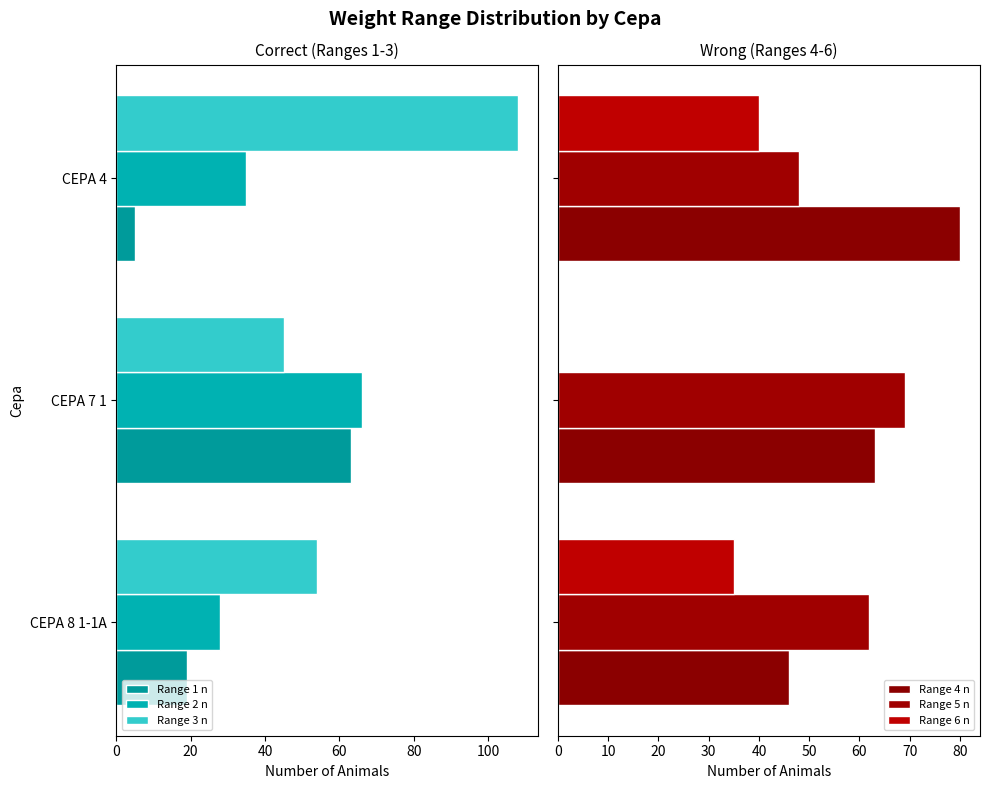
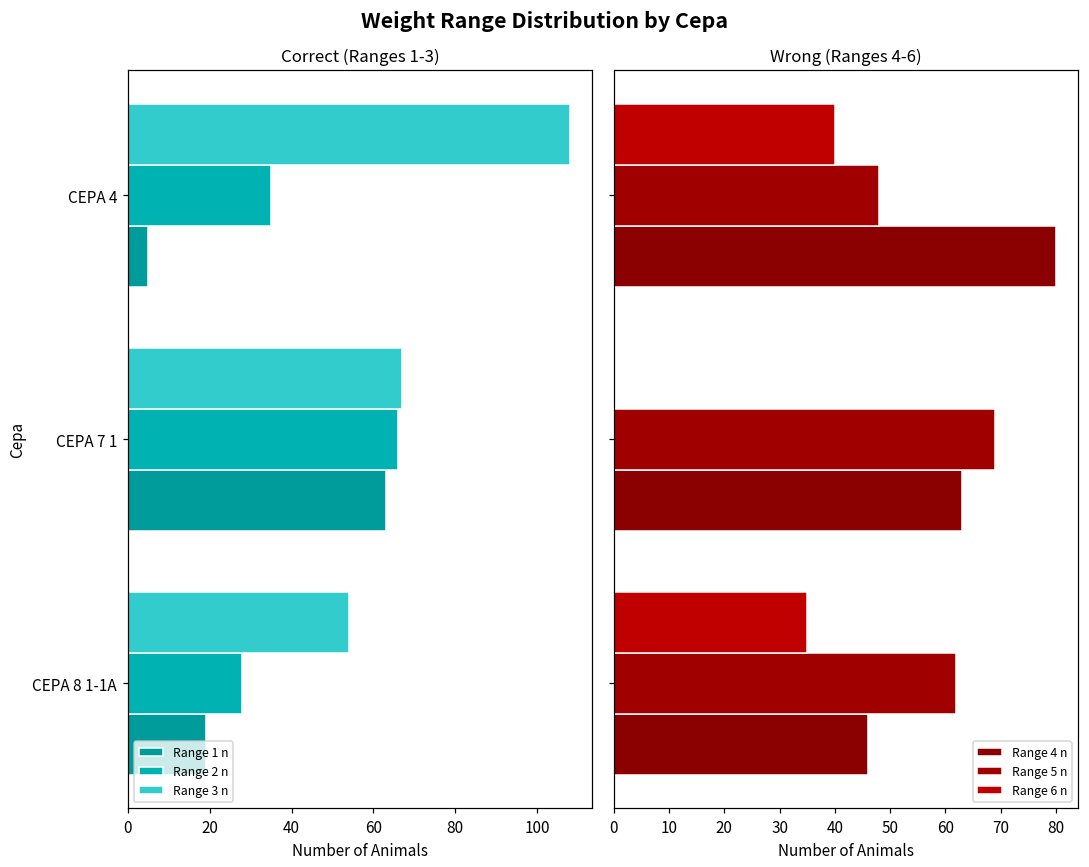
  {
    "Correct (Ranges 1-3)": {
      "Range 3 n": {
        "CEPA 4": 108,
-       "CEPA 7 1": 45,
+       "CEPA 7 1": 67,
        "CEPA 8 1-1A": 54
      }
    }
  }
